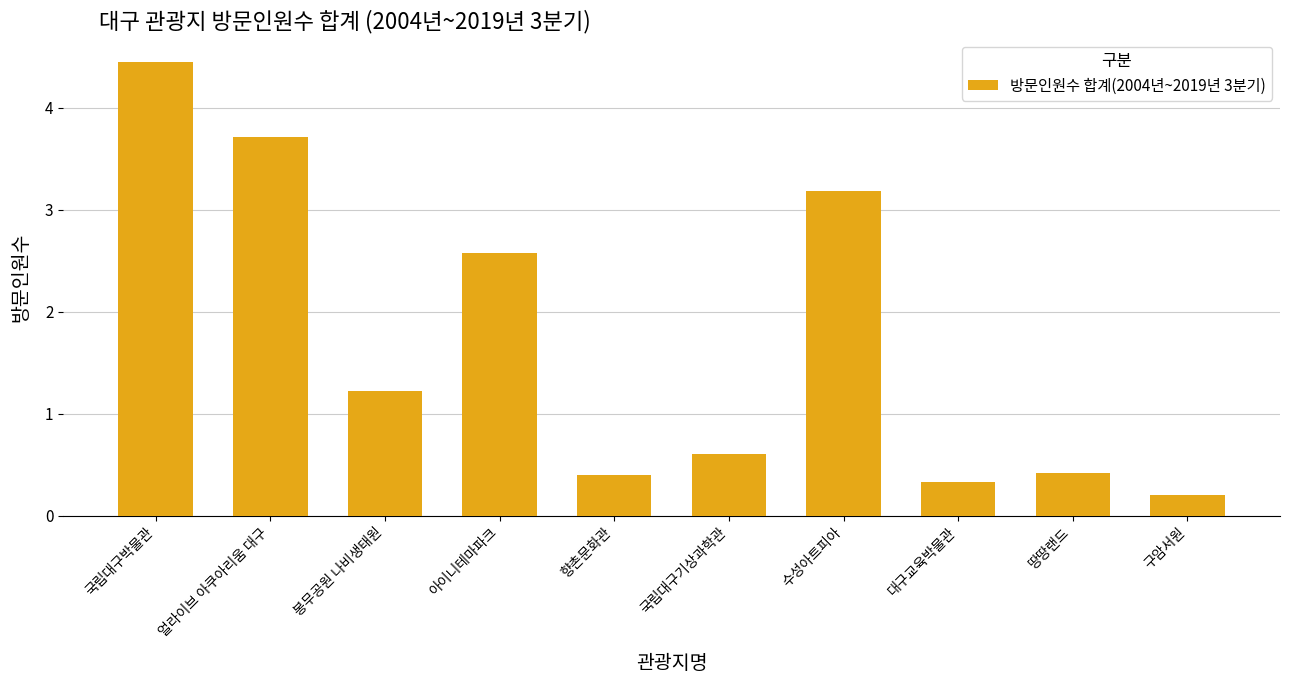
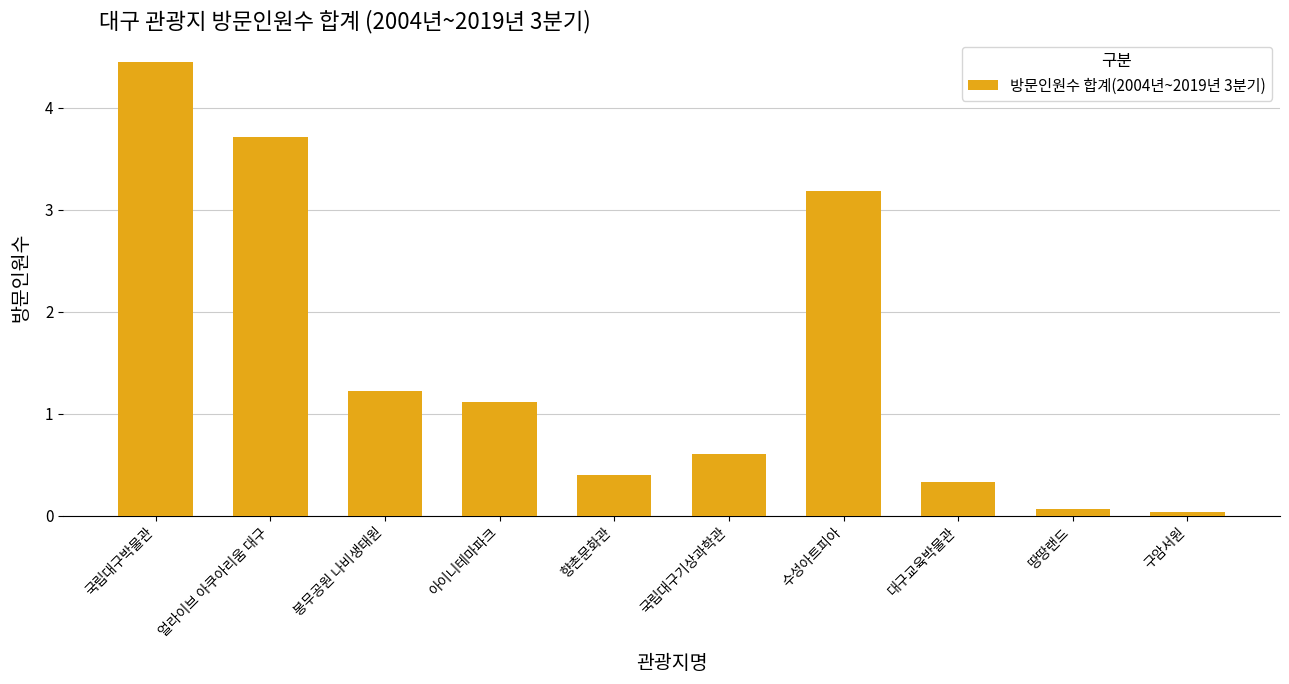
  {
    "국립대구박물관": 4.45,
    "얼라이브 아쿠아리움 대구": 3.71,
    "봉무공원 나비생태원": 1.22,
-   "아이니테마파크": 2.58,
+   "아이니테마파크": 1.12,
    "향촌문화관": 0.40,
    "국립대구기상과학관": 0.61,
    "수성아트피아": 3.19,
    "대구교육박물관": 0.33,
-   "땅땅랜드": 0.42,
-   "구암서원": 0.21
+   "땅땅랜드": 0.07,
+   "구암서원": 0.04
  }
